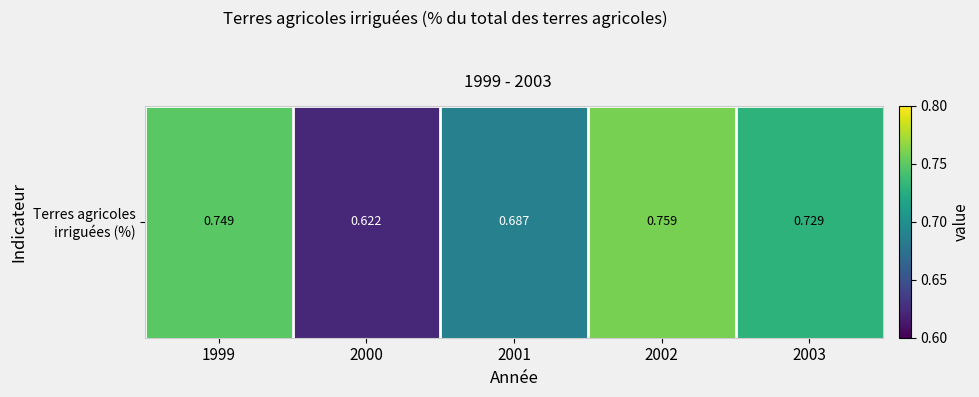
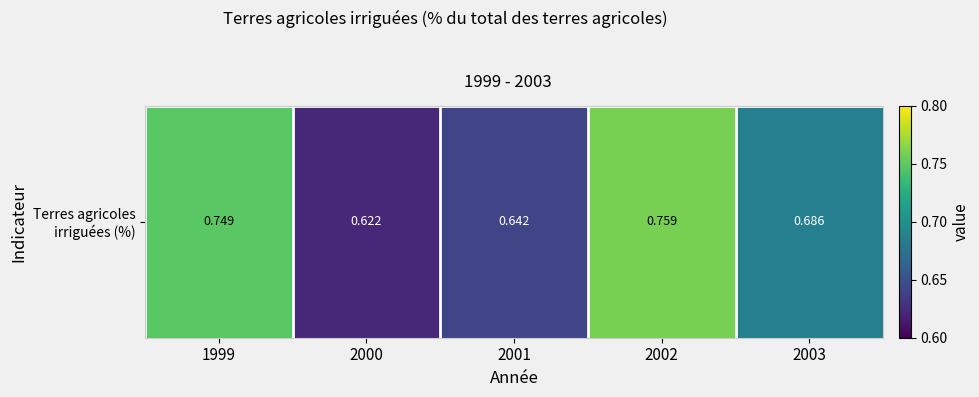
  {
    "Terres agricoles irriguées (%)": {
      "1999": 0.749,
      "2000": 0.622,
-     "2001": 0.687,
+     "2001": 0.642,
      "2002": 0.759,
-     "2003": 0.729
+     "2003": 0.686
    }
  }
